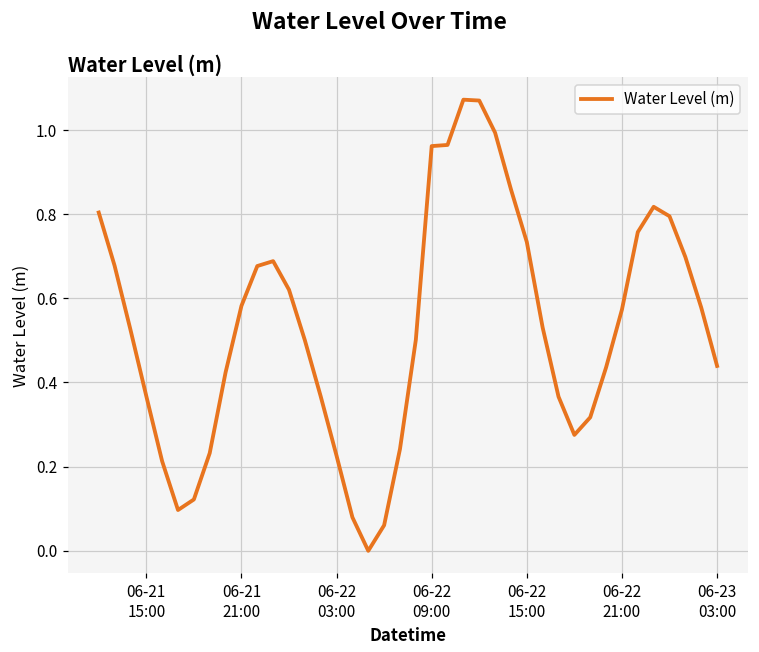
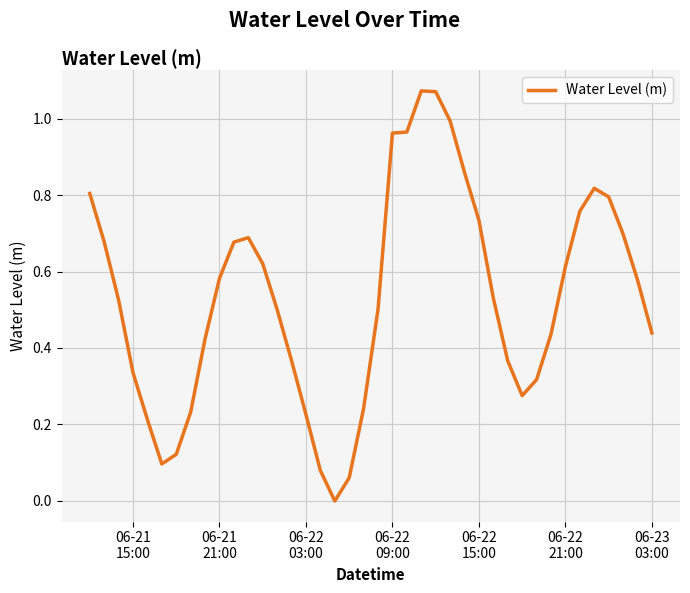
  {
-   "06-21 15:00": 0.37,
+   "06-21 15:00": 0.34,
    "06-21 21:00": 0.58,
    "06-22 03:00": 0.23,
    "06-22 09:00": 0.96,
    "06-22 15:00": 0.73,
-   "06-22 21:00": 0.57,
+   "06-22 21:00": 0.61,
    "06-23 03:00": 0.44
  }
